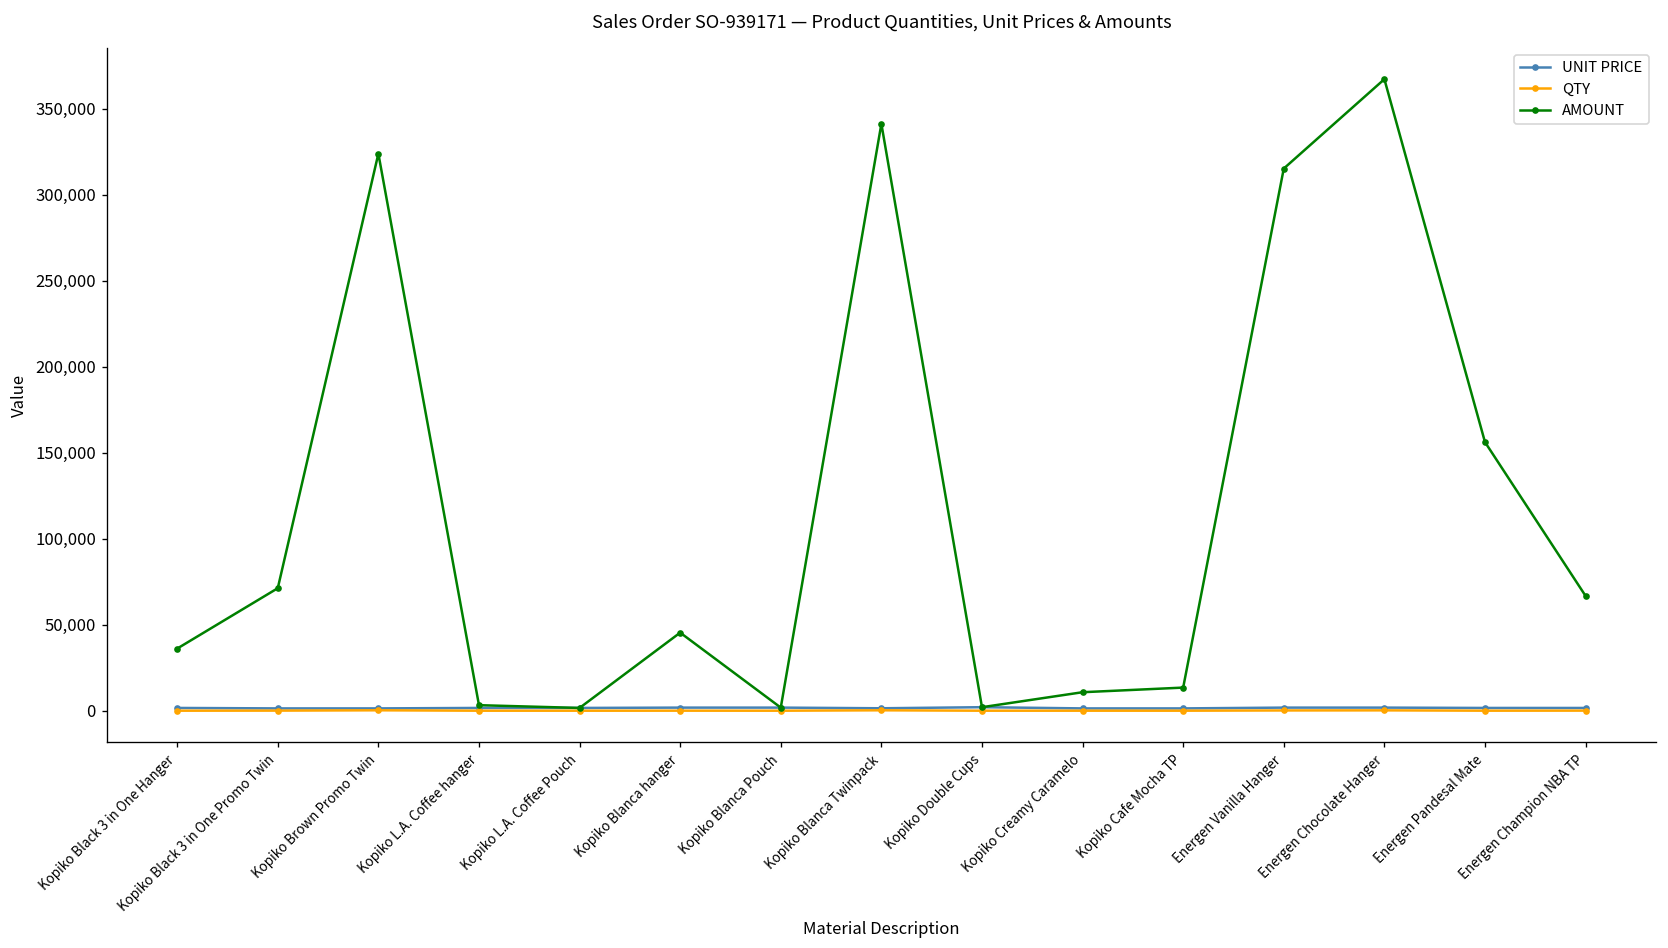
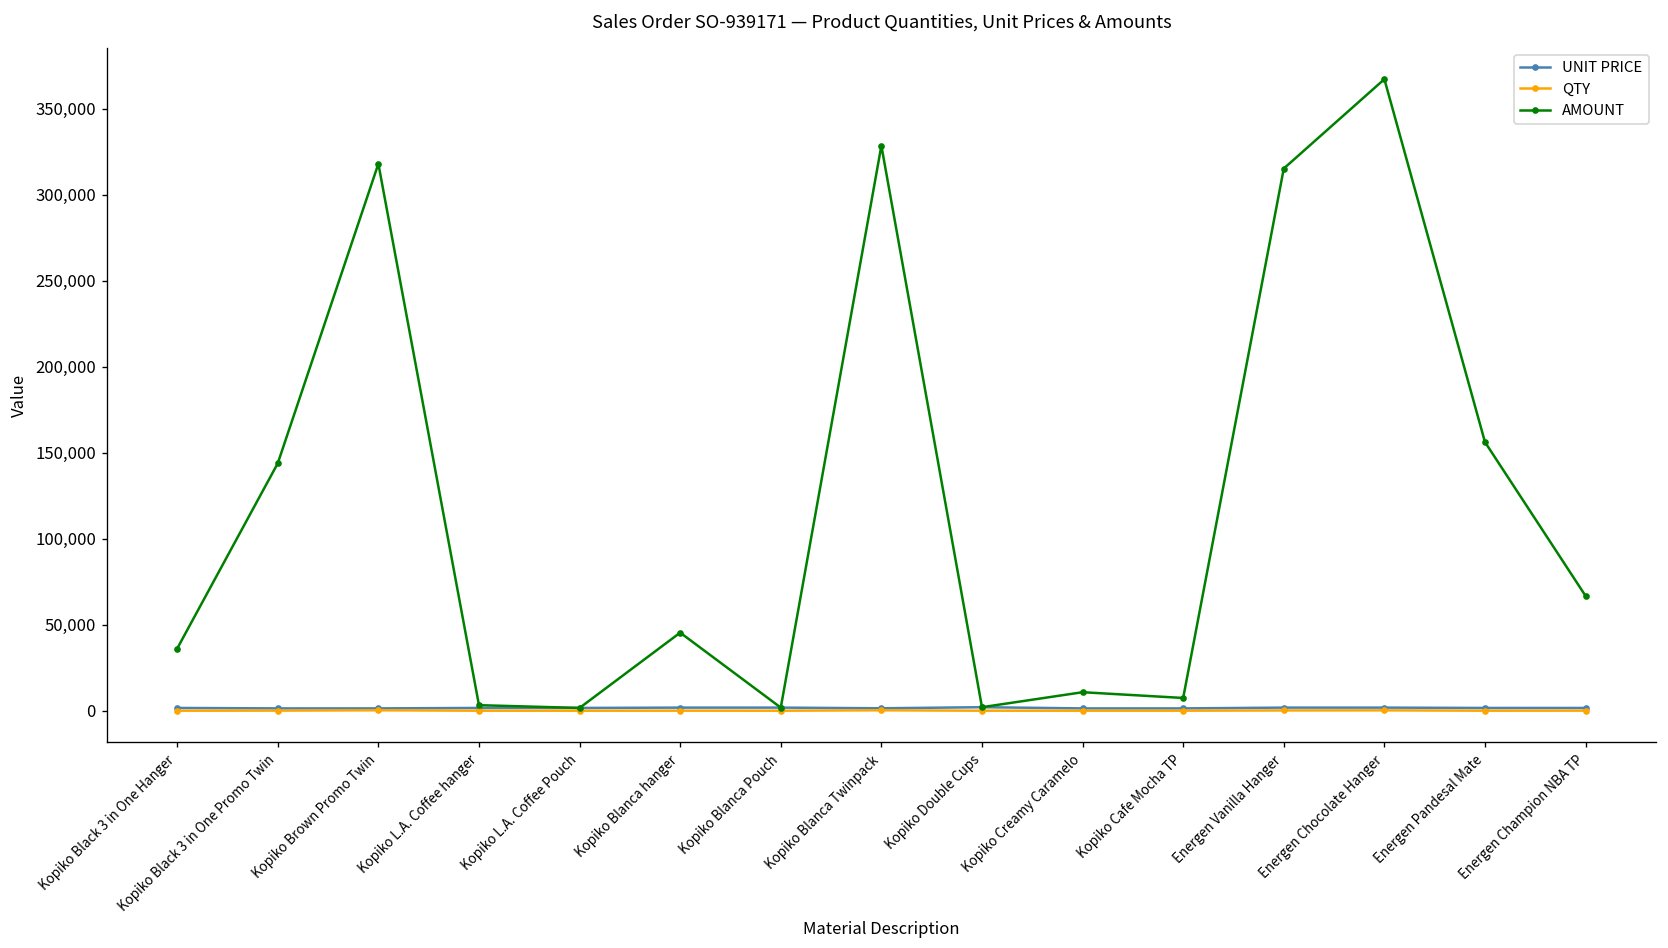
  {
    "QTY": {
      "Kopiko Blanca Pouch": "0",
      "Kopiko Double Cups": "0"
    },
    "AMOUNT": {
      "Kopiko Black 3 in One Hanger": "36,000",
-     "Kopiko Black 3 in One Promo Twin": "71,000",
-     "Kopiko Brown Promo Twin": "324,000",
+     "Kopiko Black 3 in One Promo Twin": "144,000",
+     "Kopiko Brown Promo Twin": "318,000",
      "Kopiko Blanca hanger": "45,000",
-     "Kopiko Blanca Twinpack": "341,000",
+     "Kopiko Blanca Twinpack": "329,000",
      "Kopiko Creamy Caramelo": "11,000",
-     "Kopiko Cafe Mocha TP": "13,000",
+     "Kopiko Cafe Mocha TP": "7,000",
      "Energen Vanilla Hanger": "315,000",
      "Energen Chocolate Hanger": "367,000",
      "Energen Pandesal Mate": "156,000",
      "Energen Champion NBA TP": "67,000"
    }
  }
